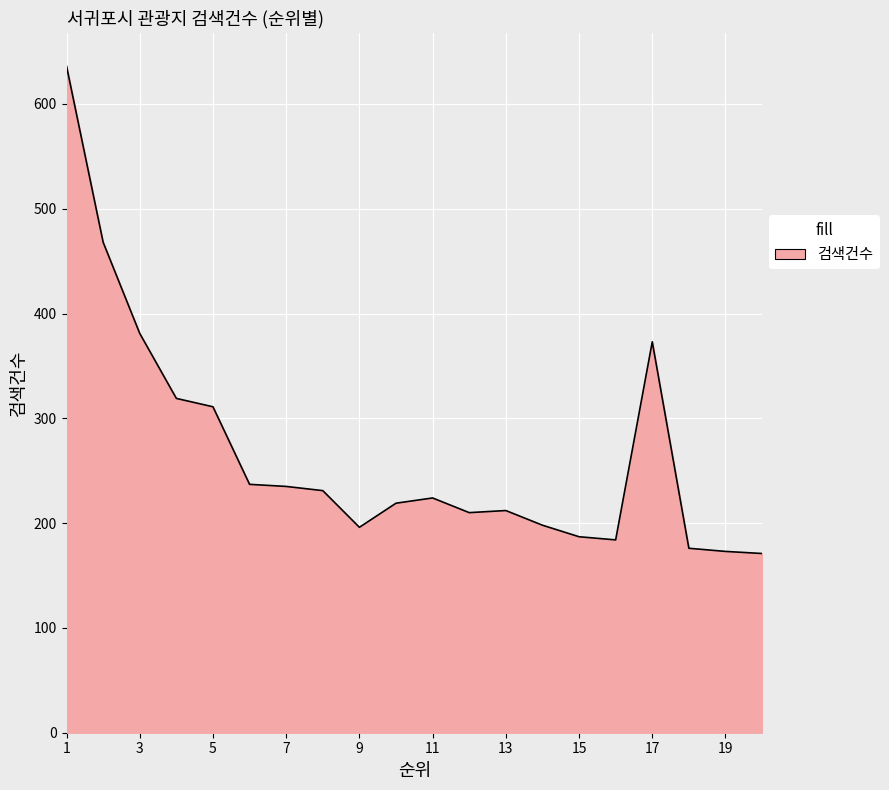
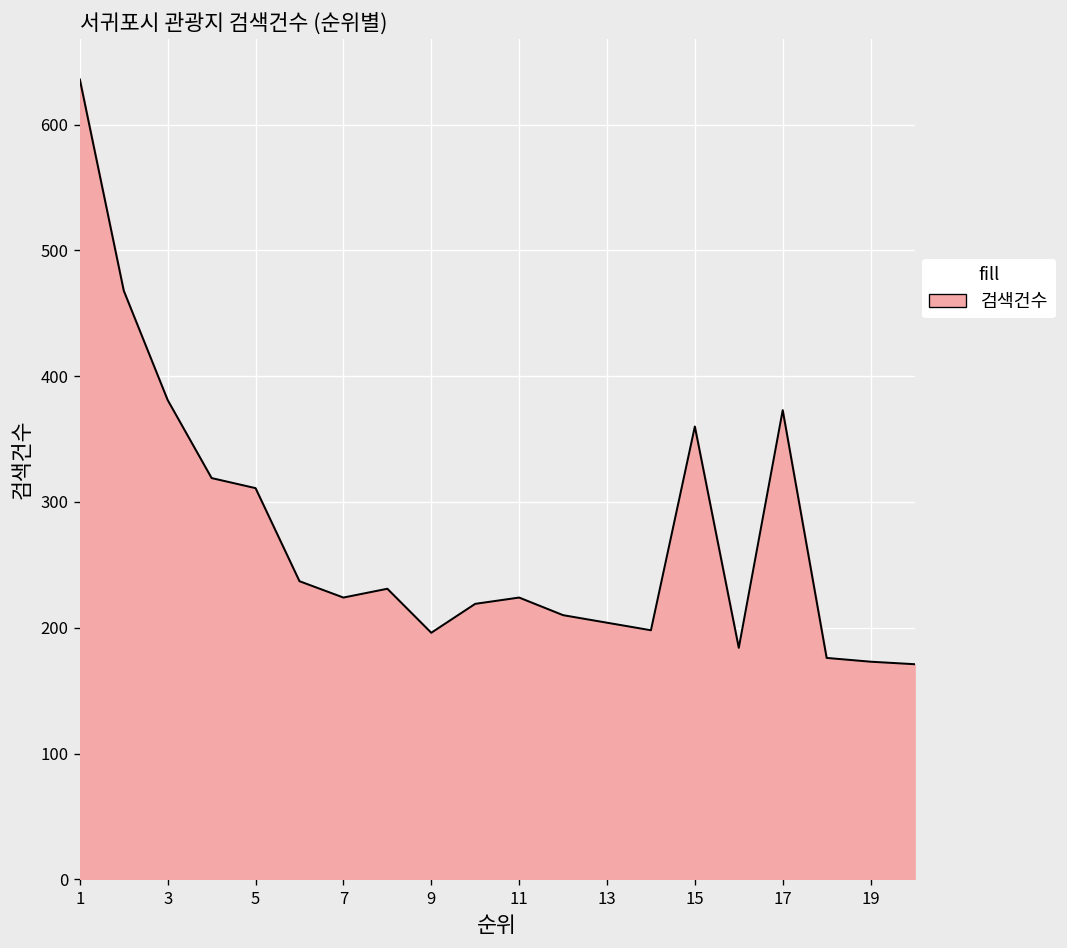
  {
    "1": 636,
    "3": 381,
    "5": 311,
-   "7": 235,
+   "7": 224,
    "9": 196,
    "11": 224,
-   "13": 212,
-   "15": 187,
+   "13": 204,
+   "15": 360,
    "17": 373,
    "19": 173
  }
